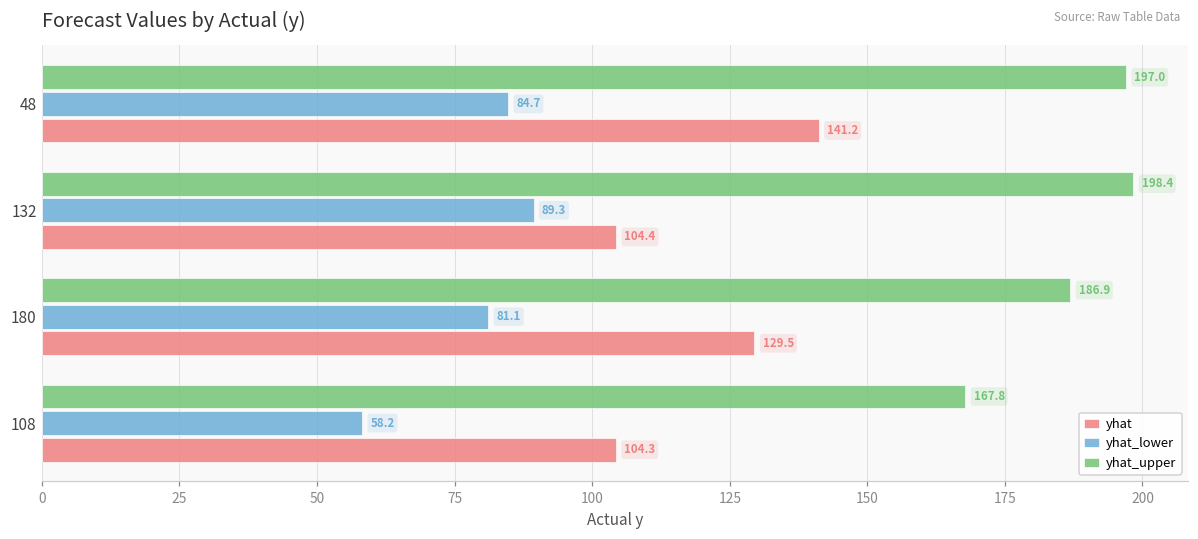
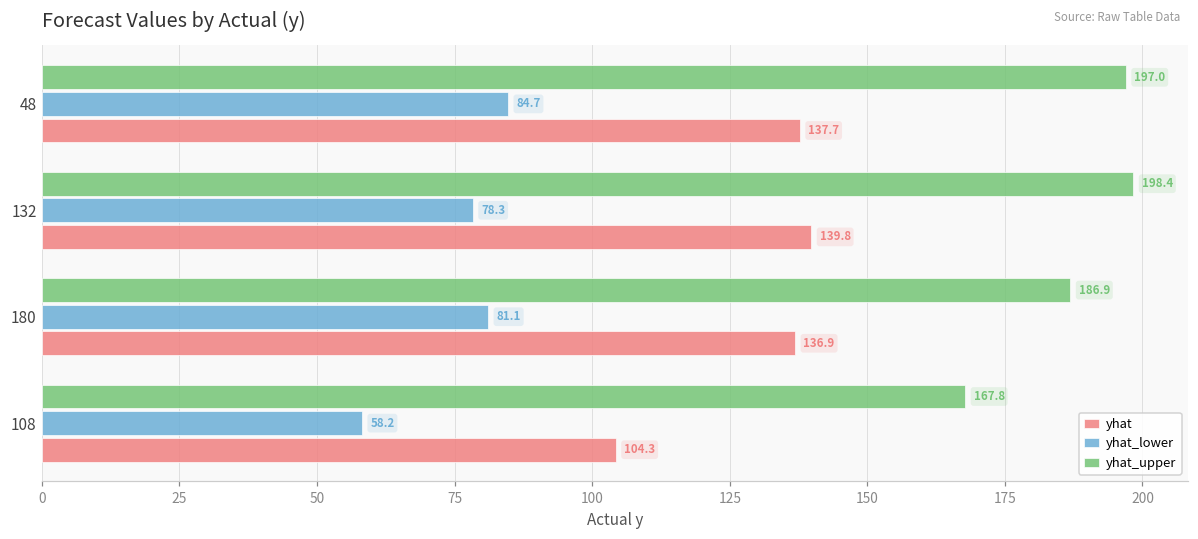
  {
    "yhat": {
-     "48": 141.2,
-     "132": 104.4,
-     "180": 129.5
+     "48": 137.7,
+     "132": 139.8,
+     "180": 136.9
    },
    "yhat_lower": {
-     "132": 89.3
+     "132": 78.3
    }
  }
